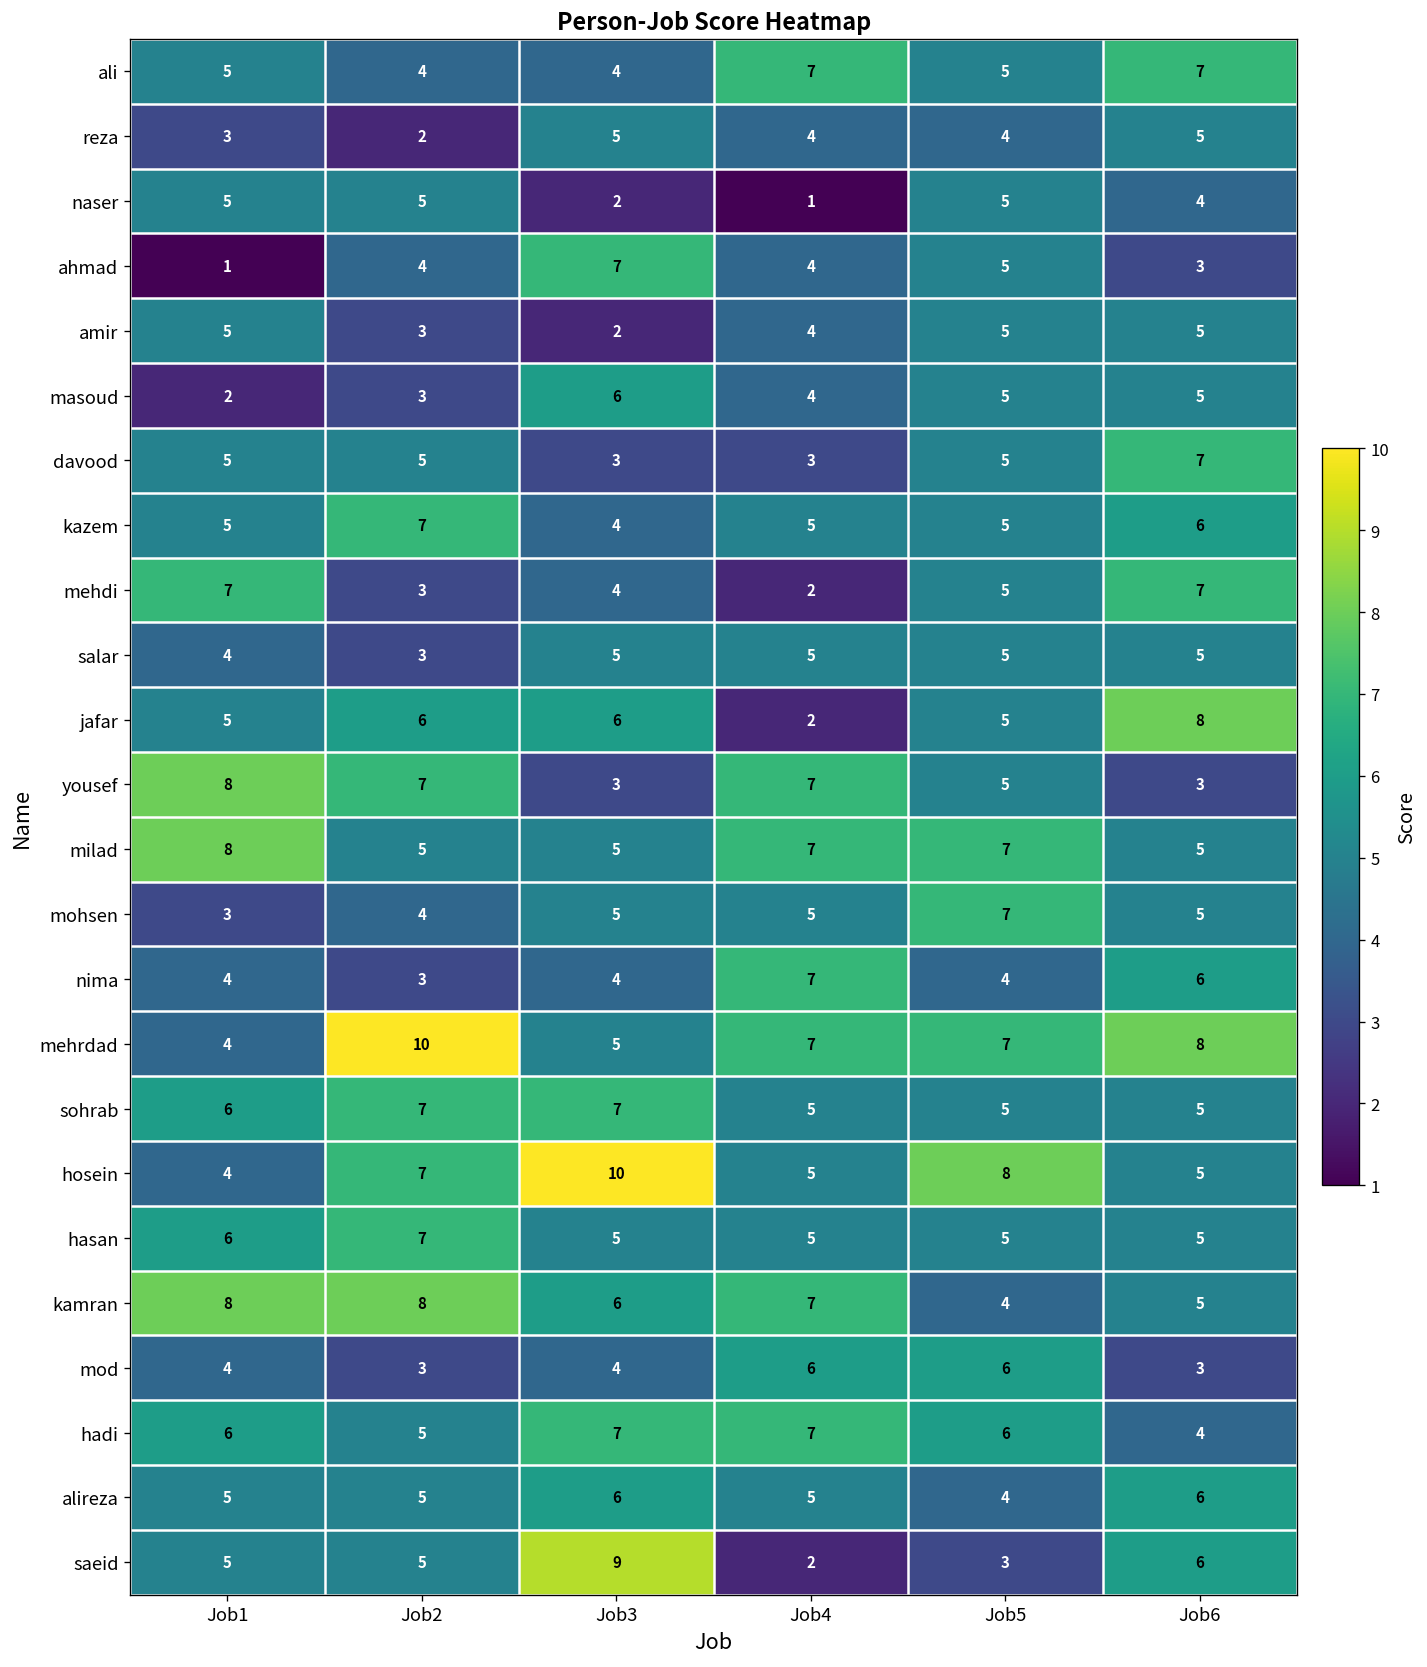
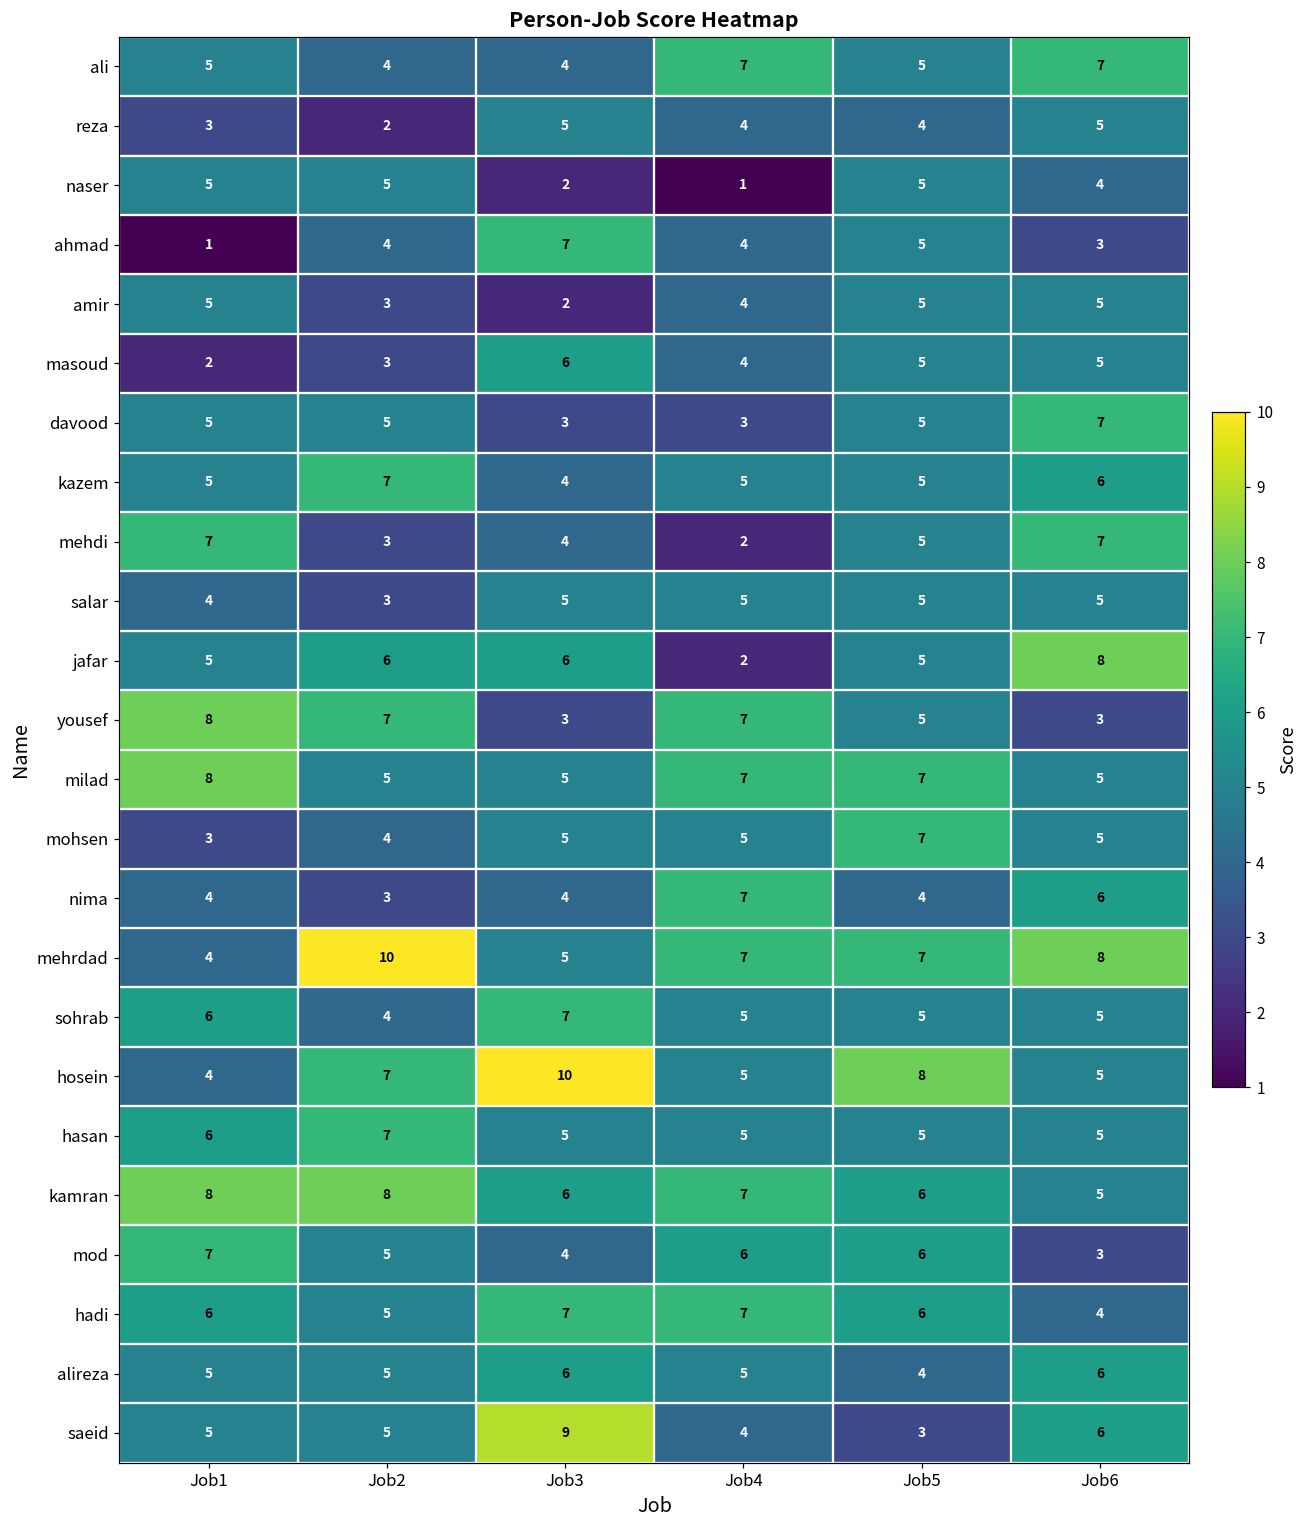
  {
    "ali": {
      "Job1": 5,
      "Job2": 4,
      "Job3": 4,
      "Job4": 7,
      "Job5": 5,
      "Job6": 7
    },
    "reza": {
      "Job1": 3,
      "Job2": 2,
      "Job3": 5,
      "Job4": 4,
      "Job5": 4,
      "Job6": 5
    },
    "naser": {
      "Job1": 5,
      "Job2": 5,
      "Job3": 2,
      "Job4": 1,
      "Job5": 5,
      "Job6": 4
    },
    "ahmad": {
      "Job1": 1,
      "Job2": 4,
      "Job3": 7,
      "Job4": 4,
      "Job5": 5,
      "Job6": 3
    },
    "amir": {
      "Job1": 5,
      "Job2": 3,
      "Job3": 2,
      "Job4": 4,
      "Job5": 5,
      "Job6": 5
    },
    "masoud": {
      "Job1": 2,
      "Job2": 3,
      "Job3": 6,
      "Job4": 4,
      "Job5": 5,
      "Job6": 5
    },
    "davood": {
      "Job1": 5,
      "Job2": 5,
      "Job3": 3,
      "Job4": 3,
      "Job5": 5,
      "Job6": 7
    },
    "kazem": {
      "Job1": 5,
      "Job2": 7,
      "Job3": 4,
      "Job4": 5,
      "Job5": 5,
      "Job6": 6
    },
    "mehdi": {
      "Job1": 7,
      "Job2": 3,
      "Job3": 4,
      "Job4": 2,
      "Job5": 5,
      "Job6": 7
    },
    "salar": {
      "Job1": 4,
      "Job2": 3,
      "Job3": 5,
      "Job4": 5,
      "Job5": 5,
      "Job6": 5
    },
    "jafar": {
      "Job1": 5,
      "Job2": 6,
      "Job3": 6,
      "Job4": 2,
      "Job5": 5,
      "Job6": 8
    },
    "yousef": {
      "Job1": 8,
      "Job2": 7,
      "Job3": 3,
      "Job4": 7,
      "Job5": 5,
      "Job6": 3
    },
    "milad": {
      "Job1": 8,
      "Job2": 5,
      "Job3": 5,
      "Job4": 7,
      "Job5": 7,
      "Job6": 5
    },
    "mohsen": {
      "Job1": 3,
      "Job2": 4,
      "Job3": 5,
      "Job4": 5,
      "Job5": 7,
      "Job6": 5
    },
    "nima": {
      "Job1": 4,
      "Job2": 3,
      "Job3": 4,
      "Job4": 7,
      "Job5": 4,
      "Job6": 6
    },
    "mehrdad": {
      "Job1": 4,
      "Job2": 10,
      "Job3": 5,
      "Job4": 7,
      "Job5": 7,
      "Job6": 8
    },
    "sohrab": {
      "Job1": 6,
-     "Job2": 7,
+     "Job2": 4,
      "Job3": 7,
      "Job4": 5,
      "Job5": 5,
      "Job6": 5
    },
    "hosein": {
      "Job1": 4,
      "Job2": 7,
      "Job3": 10,
      "Job4": 5,
      "Job5": 8,
      "Job6": 5
    },
    "hasan": {
      "Job1": 6,
      "Job2": 7,
      "Job3": 5,
      "Job4": 5,
      "Job5": 5,
      "Job6": 5
    },
    "kamran": {
      "Job1": 8,
      "Job2": 8,
      "Job3": 6,
      "Job4": 7,
-     "Job5": 4,
+     "Job5": 6,
      "Job6": 5
    },
    "mod": {
-     "Job1": 4,
-     "Job2": 3,
+     "Job1": 7,
+     "Job2": 5,
      "Job3": 4,
      "Job4": 6,
      "Job5": 6,
      "Job6": 3
    },
    "hadi": {
      "Job1": 6,
      "Job2": 5,
      "Job3": 7,
      "Job4": 7,
      "Job5": 6,
      "Job6": 4
    },
    "alireza": {
      "Job1": 5,
      "Job2": 5,
      "Job3": 6,
      "Job4": 5,
      "Job5": 4,
      "Job6": 6
    },
    "saeid": {
      "Job1": 5,
      "Job2": 5,
      "Job3": 9,
-     "Job4": 2,
+     "Job4": 4,
      "Job5": 3,
      "Job6": 6
    }
  }
